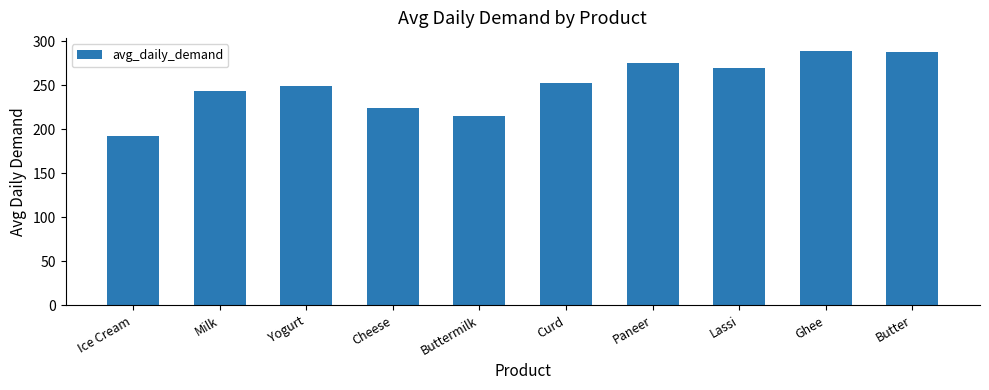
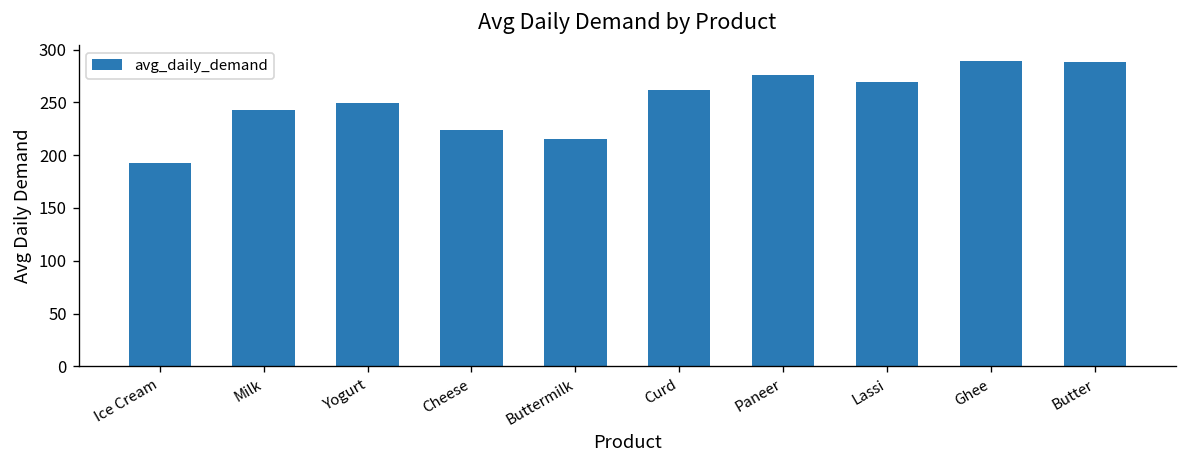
  {
    "Ice Cream": 190,
    "Milk": 240,
    "Yogurt": 250,
    "Cheese": 220,
    "Buttermilk": 220,
-   "Curd": 250,
+   "Curd": 260,
    "Paneer": 280,
    "Lassi": 270,
    "Ghee": 290,
    "Butter": 290
  }
